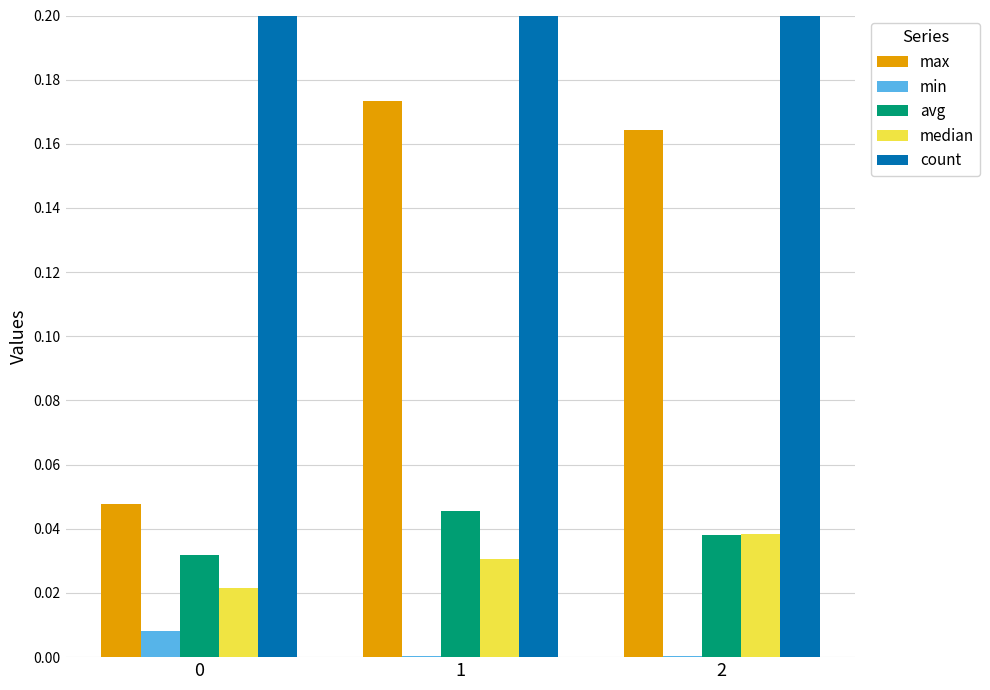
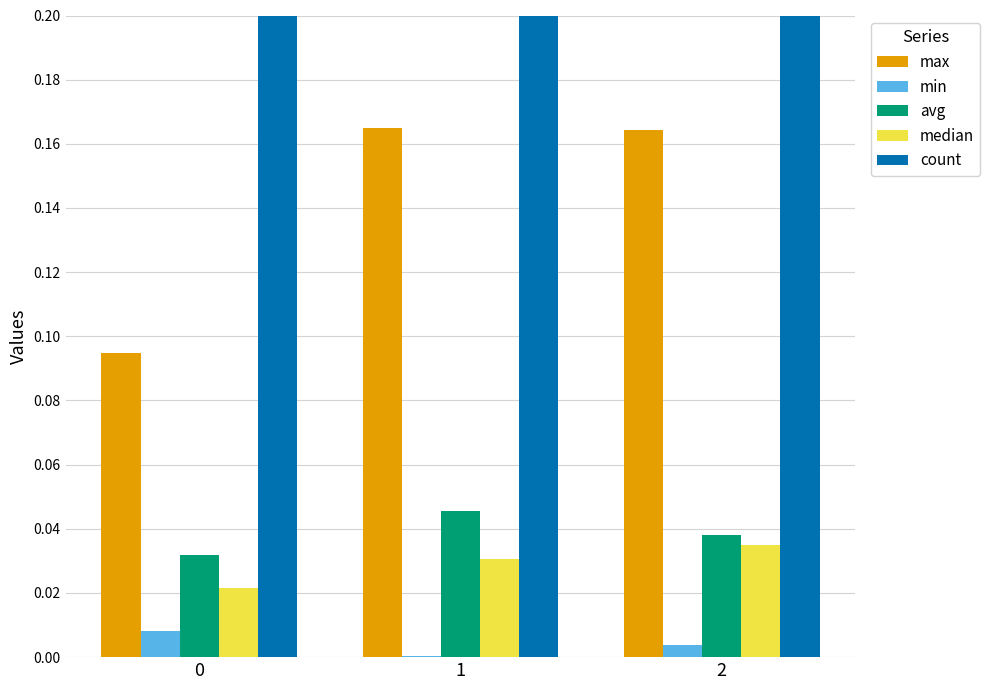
  {
    "max": {
-     "0": 0.048,
-     "1": 0.173,
+     "0": 0.095,
+     "1": 0.165,
      "2": 0.164
    },
    "min": {
      "0": 0.008,
-     "2": 0.000
+     "2": 0.004
    },
    "avg": {
      "0": 0.032,
      "1": 0.046,
      "2": 0.038
    },
    "median": {
      "0": 0.021,
      "1": 0.031,
-     "2": 0.039
+     "2": 0.035
    }
  }
